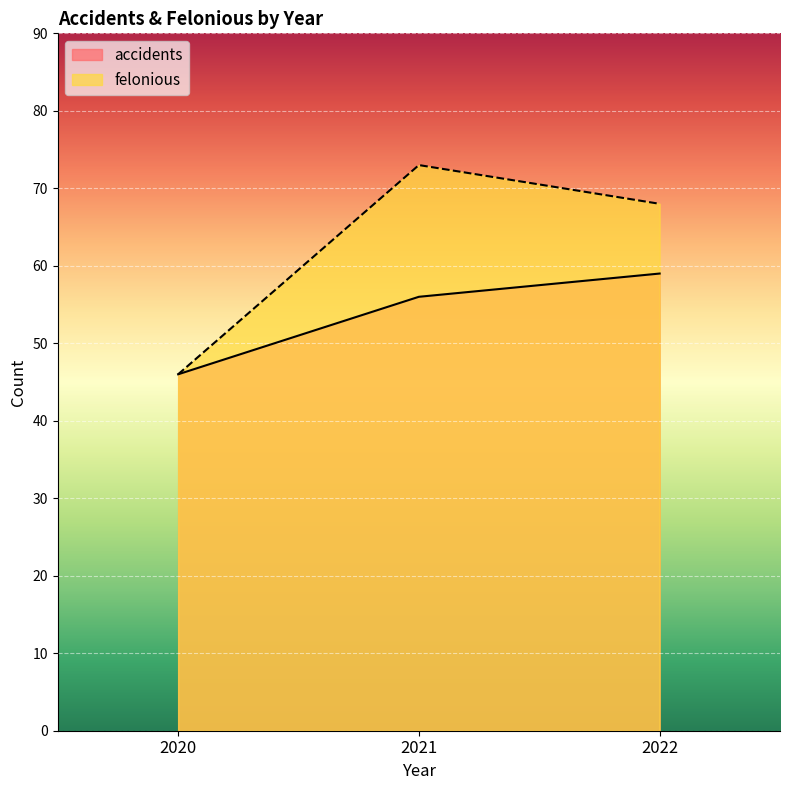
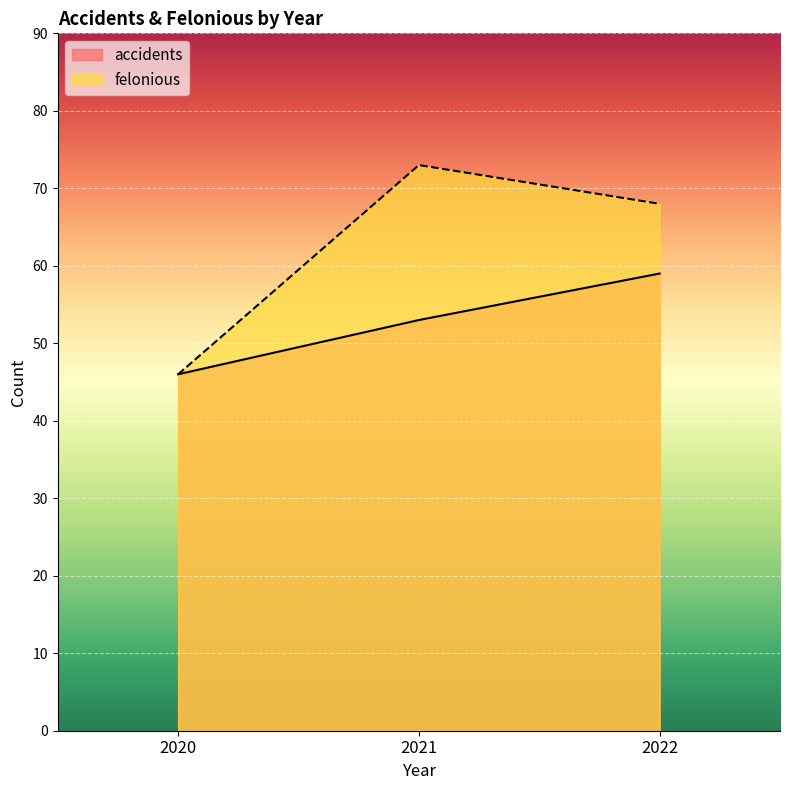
  {
    "accidents": {
-     "2021": 56,
+     "2021": 53,
      "2022": 59
    },
    "felonious": {
      "2021": 73,
      "2022": 68
    }
  }
